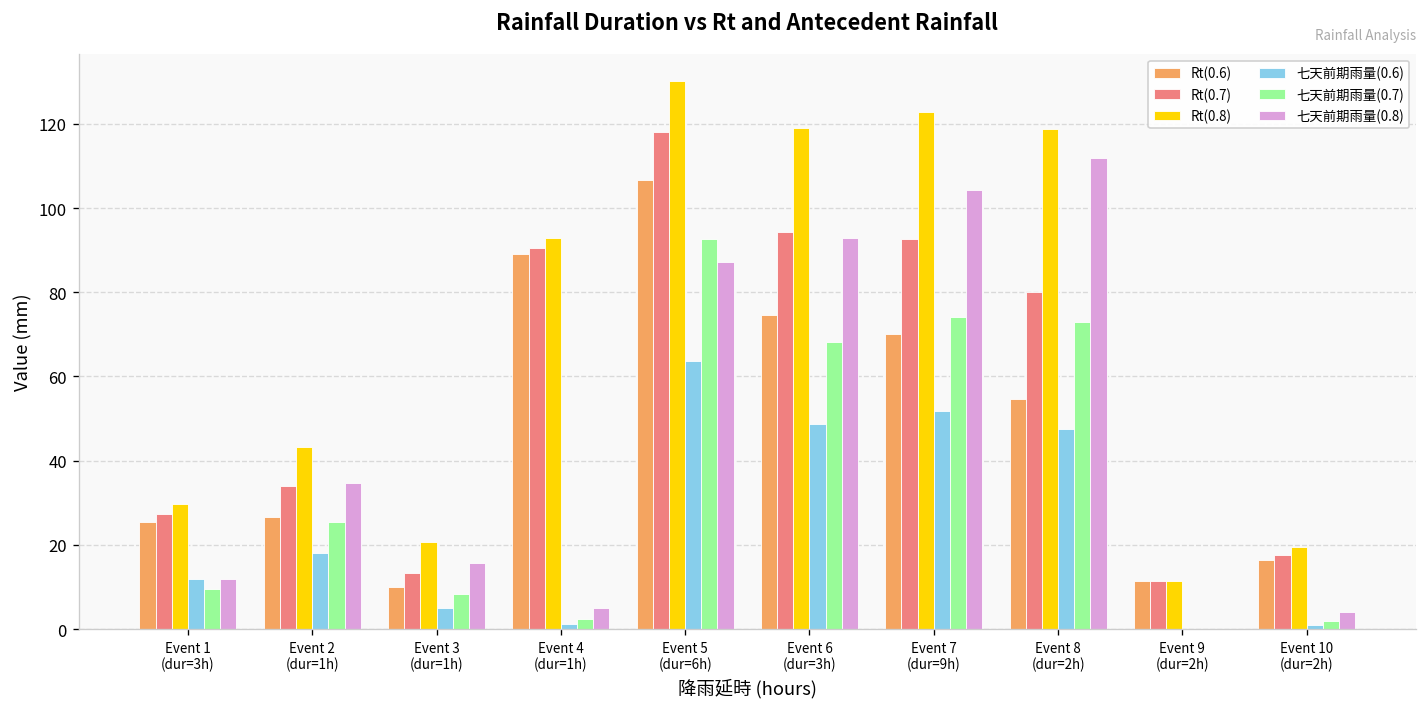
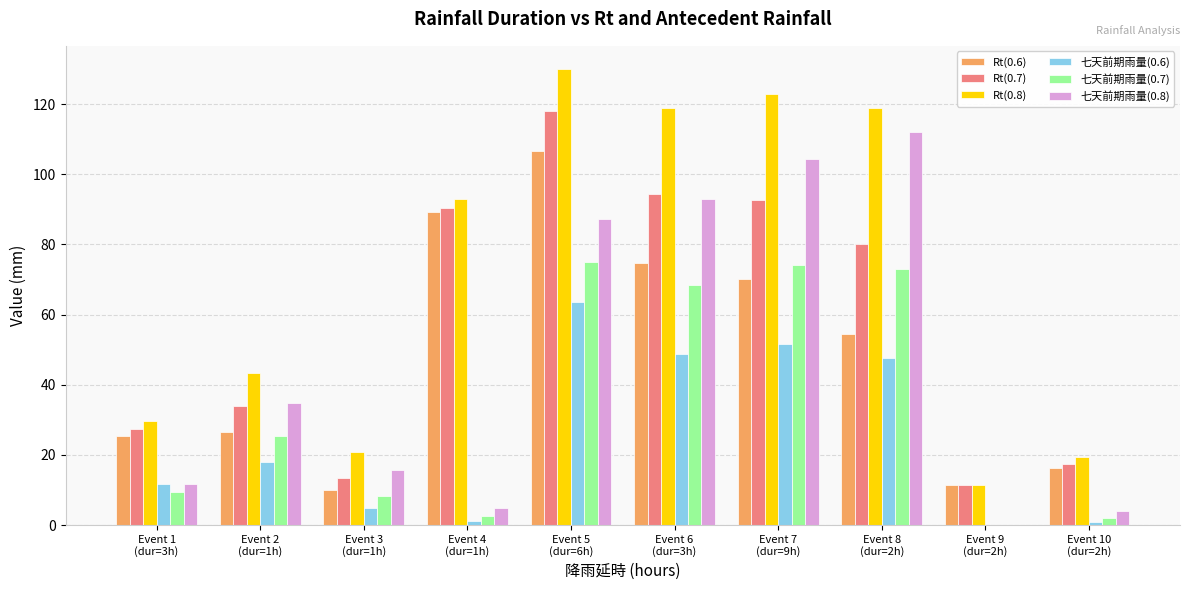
  {
    "Rt(0.8)": {
      "Event 1 (dur=3h)": 30,
      "Event 2 (dur=1h)": 43,
      "Event 3 (dur=1h)": 21,
      "Event 4 (dur=1h)": 93,
      "Event 5 (dur=6h)": 130,
      "Event 6 (dur=3h)": 119,
      "Event 7 (dur=9h)": 123,
      "Event 8 (dur=2h)": 119,
      "Event 9 (dur=2h)": 12,
      "Event 10 (dur=2h)": 20
    },
    "七天前期雨量(0.6)": {
      "Event 1 (dur=3h)": 12,
      "Event 2 (dur=1h)": 18,
      "Event 3 (dur=1h)": 5,
      "Event 4 (dur=1h)": 1,
      "Event 5 (dur=6h)": 64,
      "Event 6 (dur=3h)": 49,
      "Event 7 (dur=9h)": 52,
      "Event 8 (dur=2h)": 48,
      "Event 9 (dur=2h)": 0,
      "Event 10 (dur=2h)": 1
    },
    "七天前期雨量(0.7)": {
      "Event 1 (dur=3h)": 9,
      "Event 2 (dur=1h)": 26,
      "Event 3 (dur=1h)": 8,
      "Event 4 (dur=1h)": 3,
-     "Event 5 (dur=6h)": 93,
+     "Event 5 (dur=6h)": 75,
      "Event 6 (dur=3h)": 68,
      "Event 7 (dur=9h)": 74,
      "Event 8 (dur=2h)": 73,
      "Event 9 (dur=2h)": 0,
      "Event 10 (dur=2h)": 2
    },
    "七天前期雨量(0.8)": {
      "Event 1 (dur=3h)": 12,
      "Event 2 (dur=1h)": 35,
      "Event 3 (dur=1h)": 16,
      "Event 4 (dur=1h)": 5,
      "Event 5 (dur=6h)": 87,
      "Event 6 (dur=3h)": 93,
      "Event 7 (dur=9h)": 104,
      "Event 8 (dur=2h)": 112,
      "Event 9 (dur=2h)": 0,
      "Event 10 (dur=2h)": 4
    }
  }
